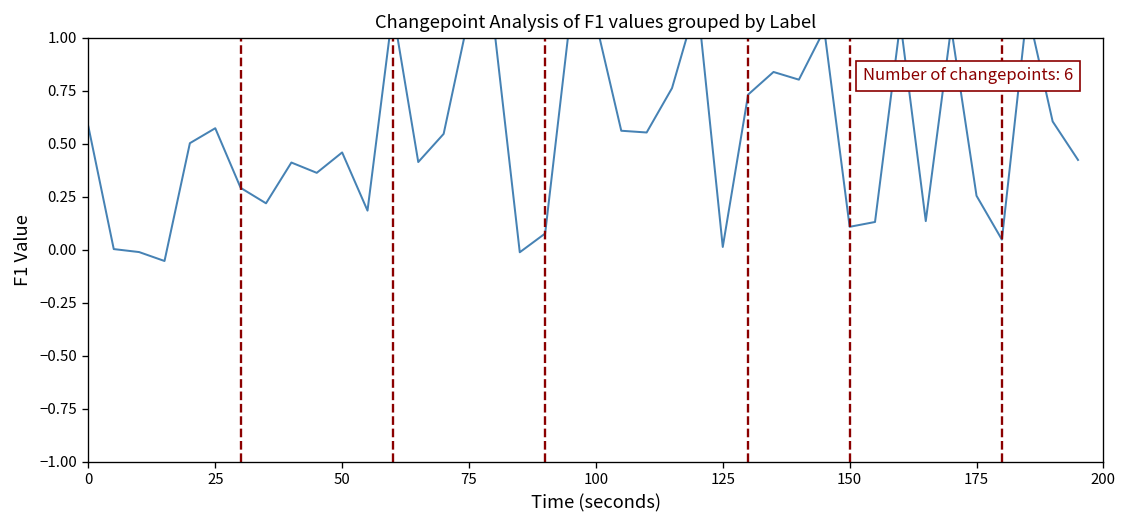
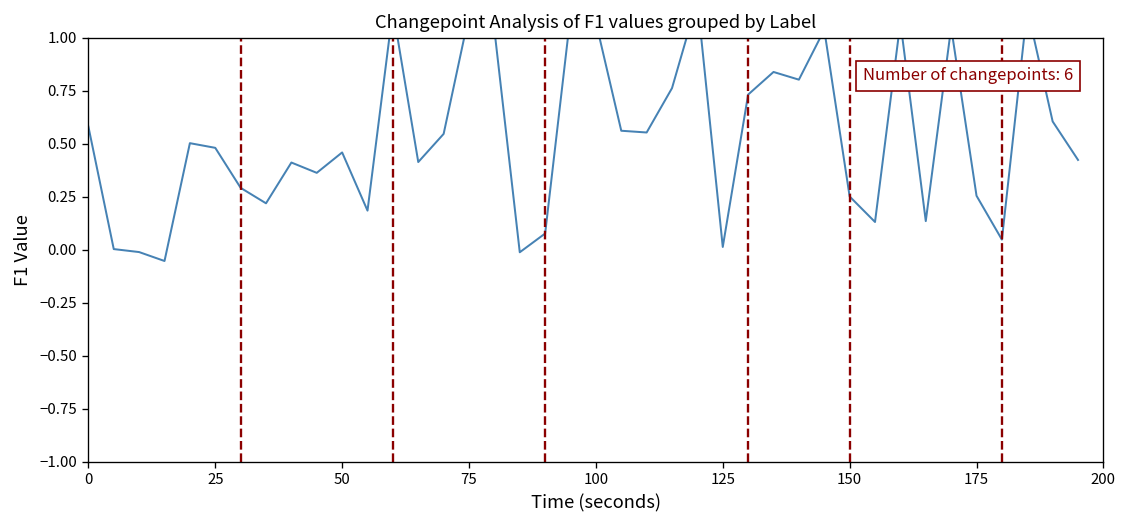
  {
    "0": 0.58,
-   "25": 0.57,
+   "25": 0.48,
    "50": 0.46,
    "125": 0.01,
-   "150": 0.11,
+   "150": 0.25,
    "175": 0.25
  }
